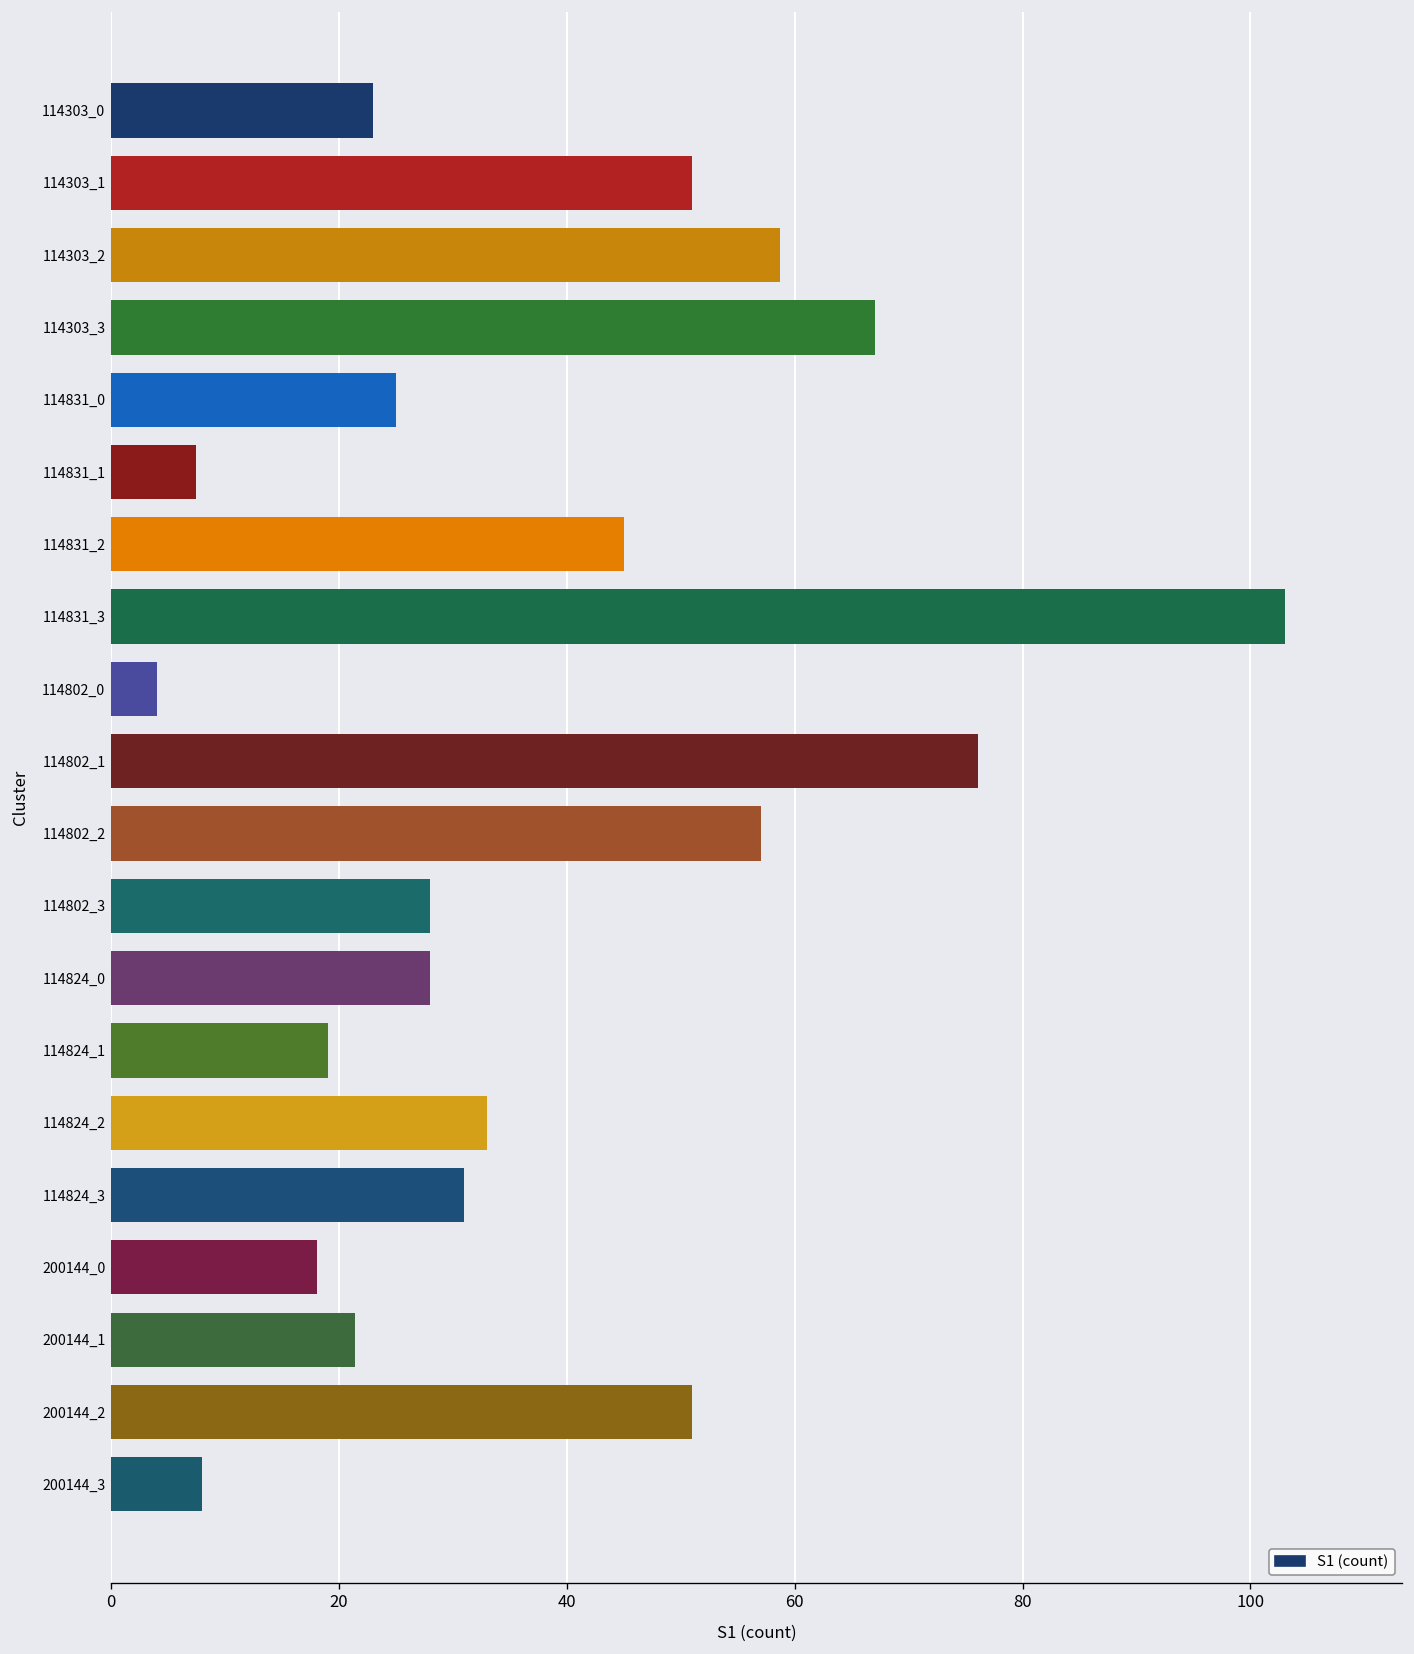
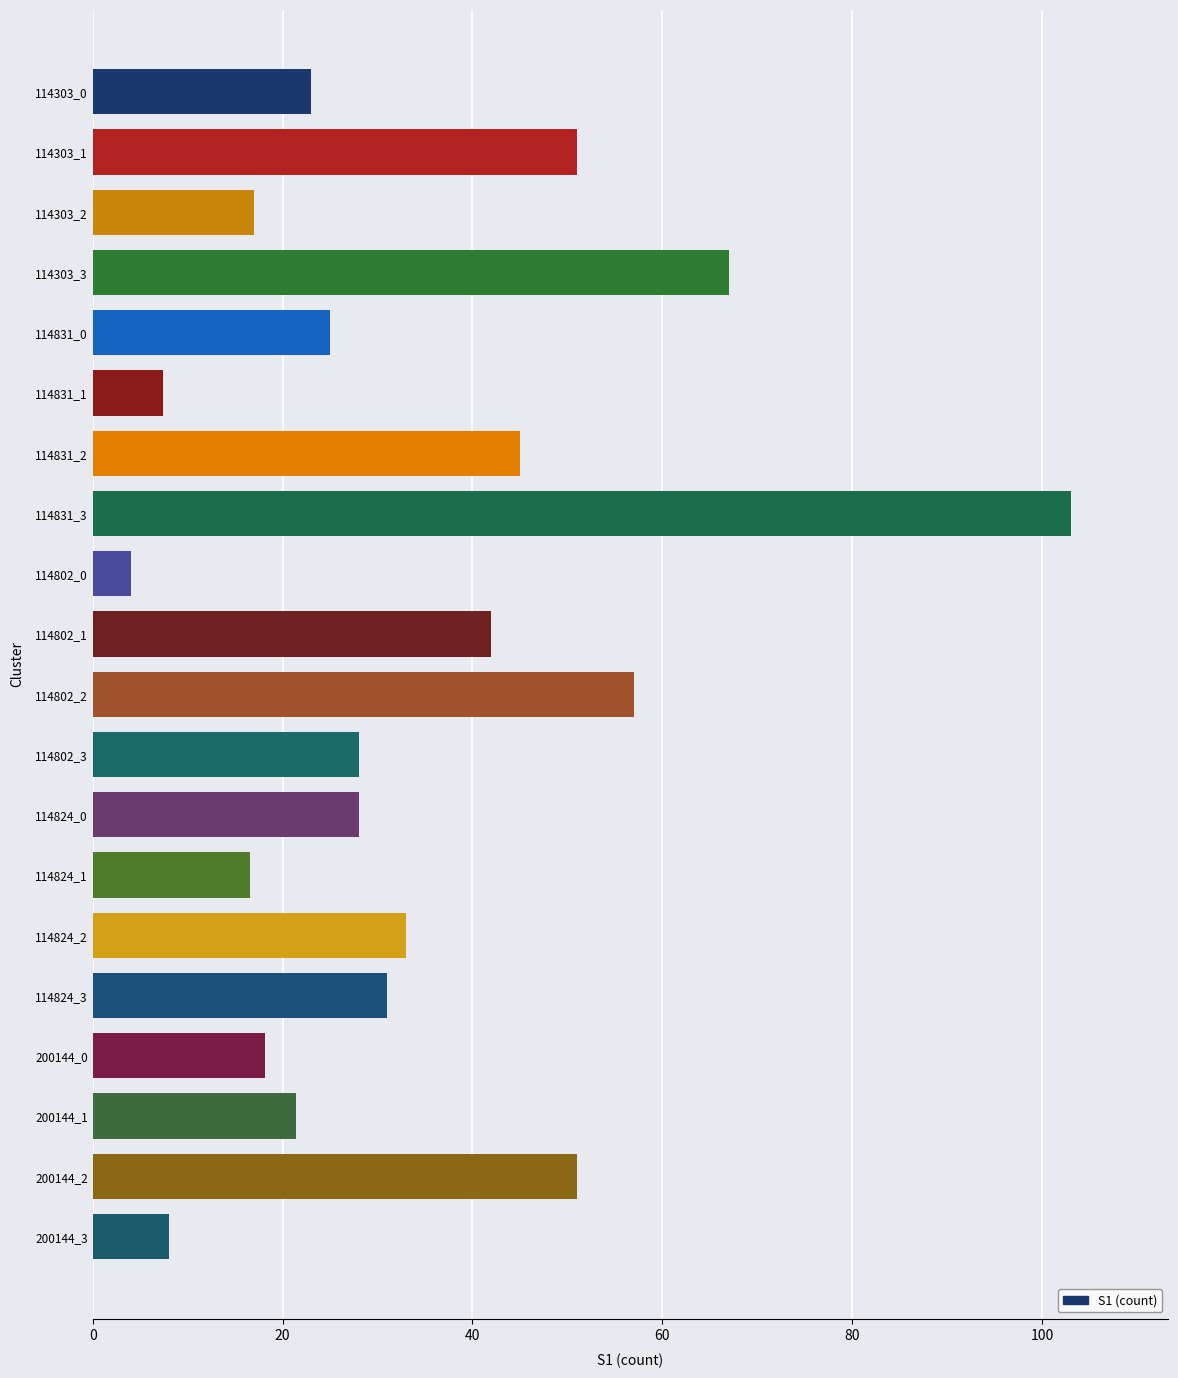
  {
    "114303_0": 23,
    "114303_1": 51,
-   "114303_2": 59,
+   "114303_2": 17,
    "114303_3": 67,
    "114831_0": 25,
    "114831_1": 7,
    "114831_2": 45,
    "114831_3": 103,
    "114802_0": 4,
-   "114802_1": 76,
+   "114802_1": 42,
    "114802_2": 57,
    "114802_3": 28,
    "114824_0": 28,
-   "114824_1": 19,
+   "114824_1": 17,
    "114824_2": 33,
    "114824_3": 31,
    "200144_0": 18,
    "200144_1": 21,
    "200144_2": 51,
    "200144_3": 8
  }
